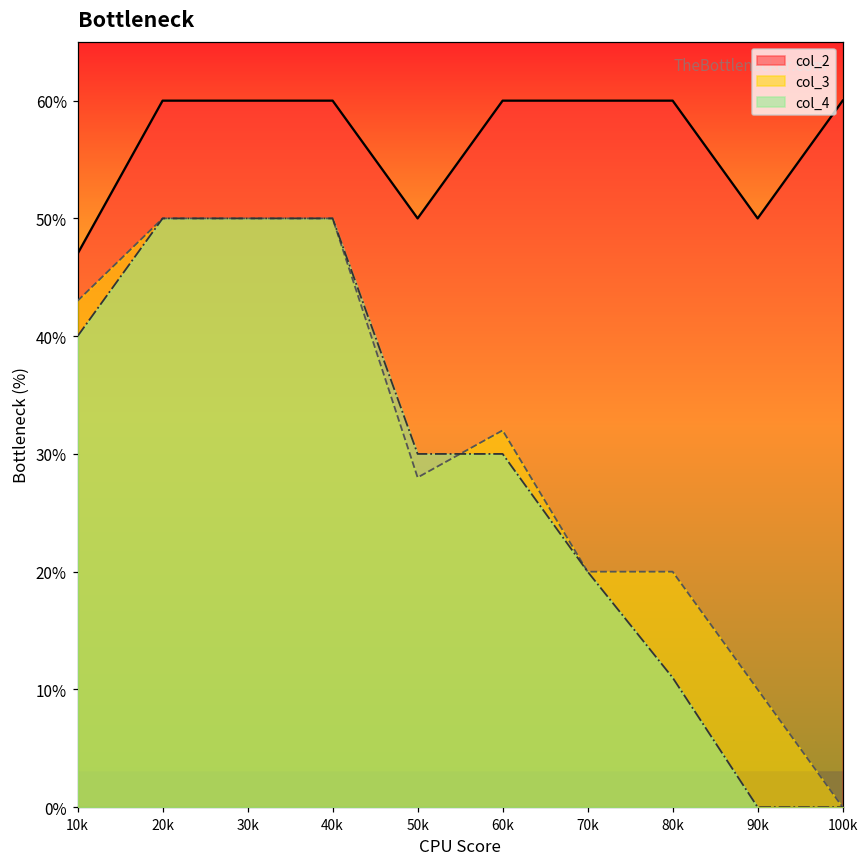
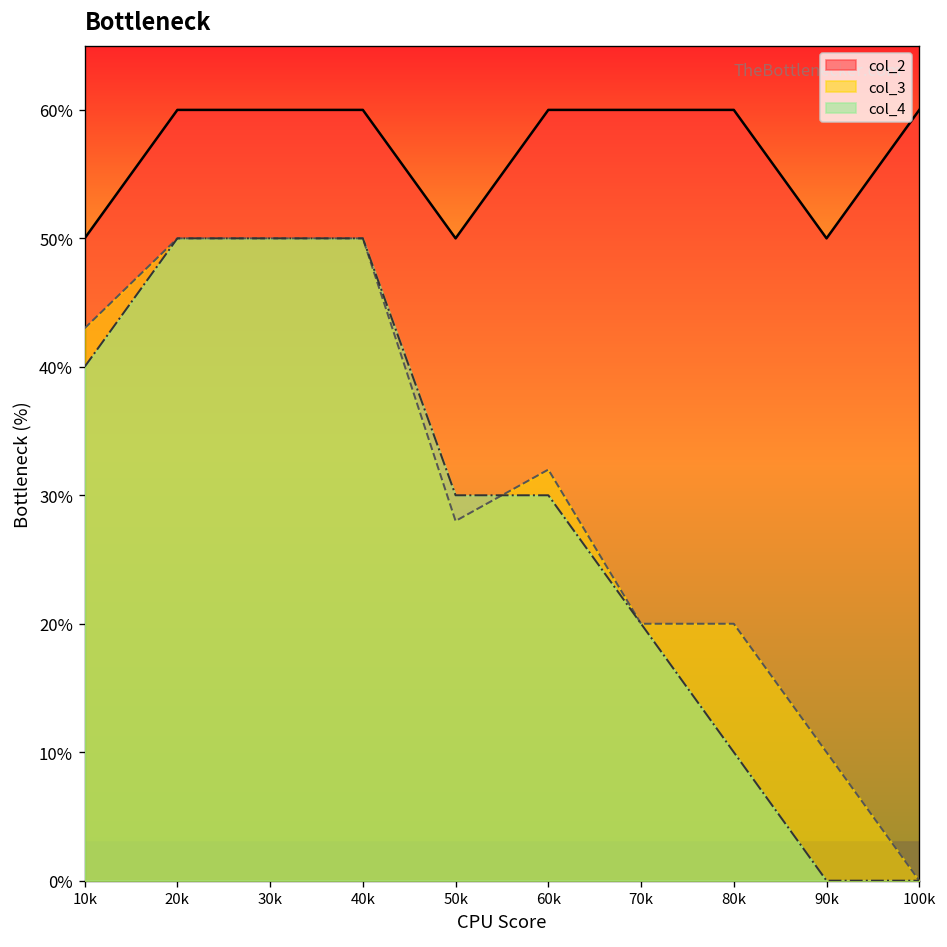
  {
    "col_2": {
-     "10k": "47.0%",
+     "10k": "50.0%",
      "20k": "60.0%",
      "30k": "60.0%",
      "40k": "60.0%",
      "50k": "50.0%",
      "60k": "60.0%",
      "70k": "60.0%",
      "80k": "60.0%",
      "90k": "50.0%",
      "100k": "60.0%"
    },
    "col_3": {
      "10k": "43.0%",
      "50k": "28.0%",
      "60k": "32.0%",
      "80k": "20.0%",
      "90k": "10.0%"
    },
    "col_4": {
      "10k": "40.0%",
      "50k": "30.0%",
      "60k": "30.0%",
-     "80k": "11.0%",
+     "80k": "10.0%",
      "90k": "0.0%"
    }
  }
